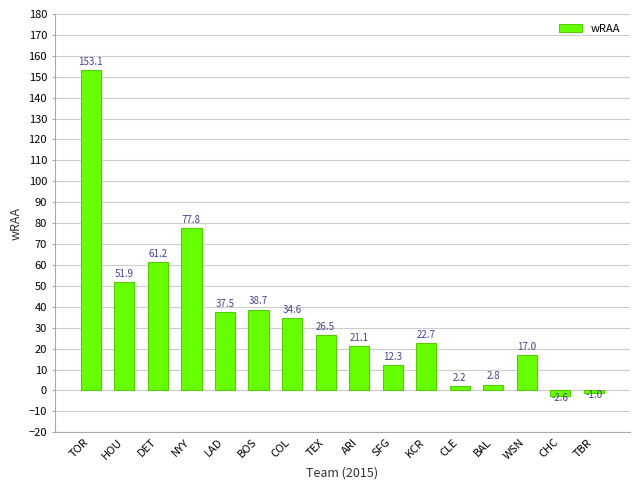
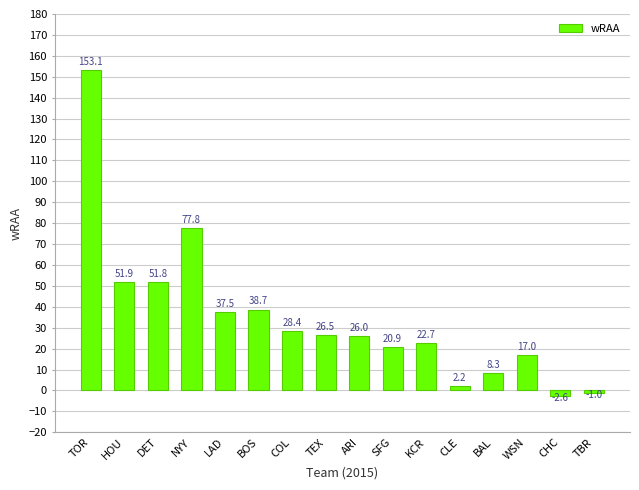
  {
    "TOR": 153.1,
    "HOU": 51.9,
-   "DET": 61.2,
+   "DET": 51.8,
    "NYY": 77.8,
    "LAD": 37.5,
    "BOS": 38.7,
-   "COL": 34.6,
+   "COL": 28.4,
    "TEX": 26.5,
-   "ARI": 21.1,
-   "SFG": 12.3,
+   "ARI": 26.0,
+   "SFG": 20.9,
    "KCR": 22.7,
    "CLE": 2.2,
-   "BAL": 2.8,
+   "BAL": 8.3,
    "WSN": 17.0,
    "CHC": -2.6,
    "TBR": -1.0
  }
